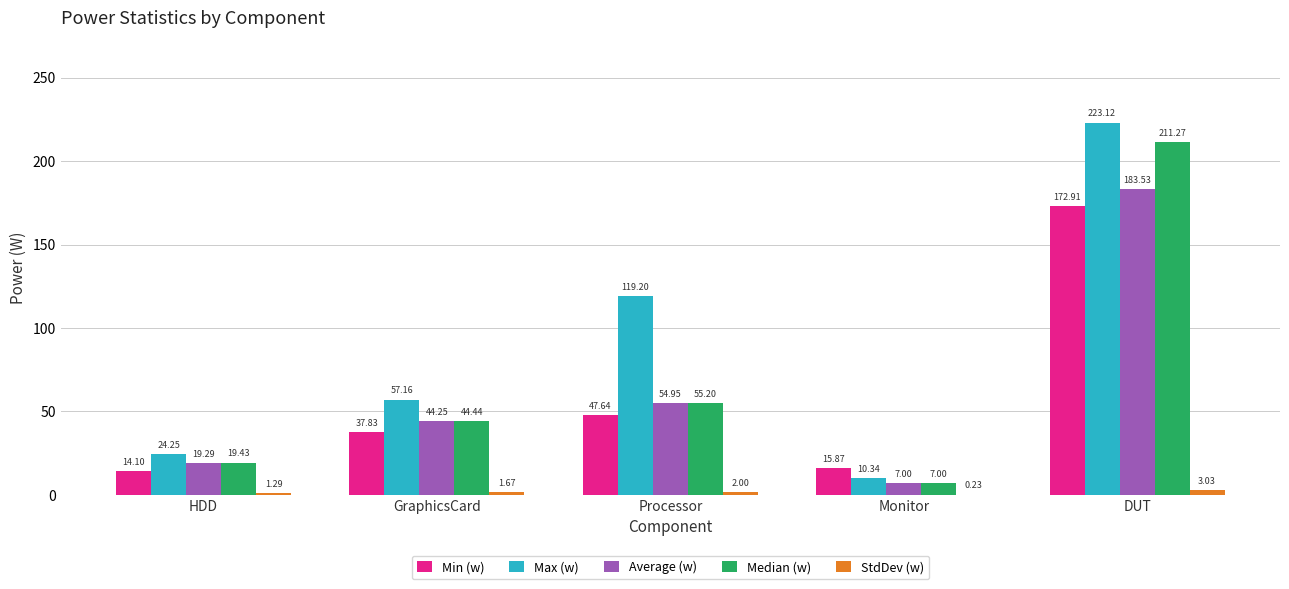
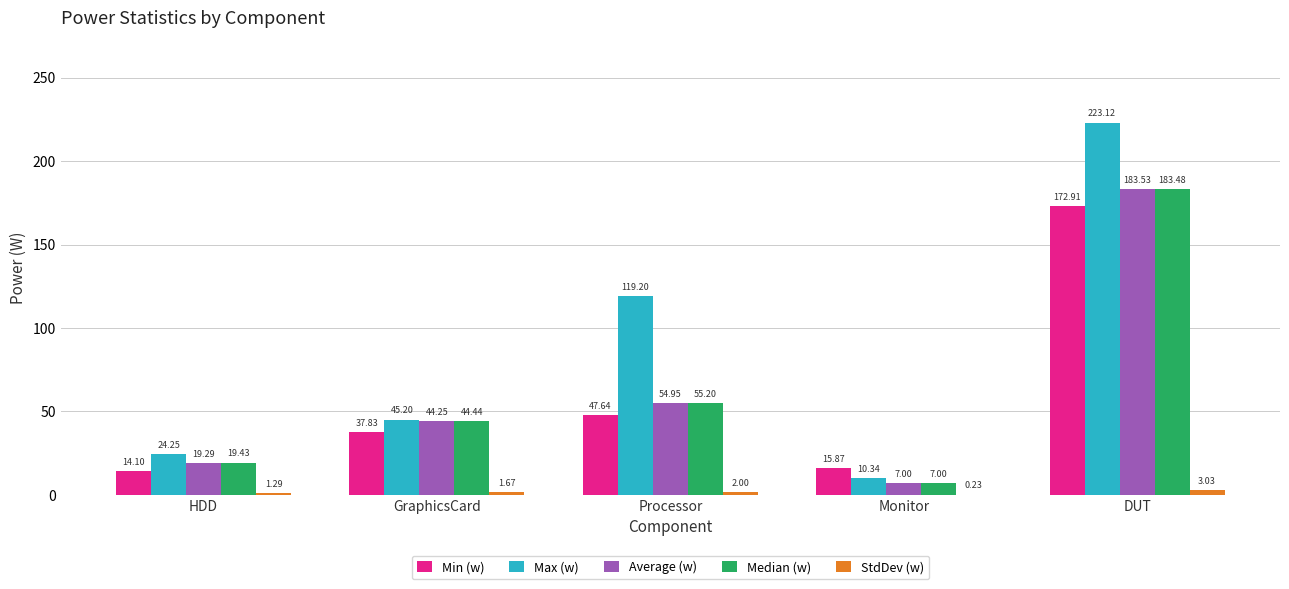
  {
    "Min (w)": {
      "HDD": 14.10,
      "GraphicsCard": 37.83,
      "Processor": 47.64,
      "Monitor": 15.87,
      "DUT": 172.91
    },
    "Max (w)": {
      "HDD": 24.25,
-     "GraphicsCard": 57.16,
+     "GraphicsCard": 45.20,
      "Processor": 119.20,
      "Monitor": 10.34,
      "DUT": 223.12
    },
    "Average (w)": {
      "HDD": 19.29,
      "GraphicsCard": 44.25,
      "Processor": 54.95,
      "Monitor": 7.00,
      "DUT": 183.53
    },
    "Median (w)": {
      "HDD": 19.43,
      "GraphicsCard": 44.44,
      "Processor": 55.20,
      "Monitor": 7.00,
-     "DUT": 211.27
+     "DUT": 183.48
    },
    "StdDev (w)": {
      "HDD": 1.29,
      "GraphicsCard": 1.67,
      "Processor": 2.00,
      "Monitor": 0.23,
      "DUT": 3.03
    }
  }
